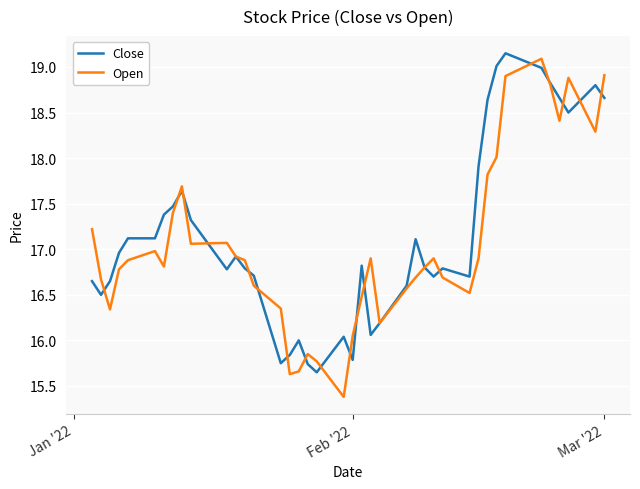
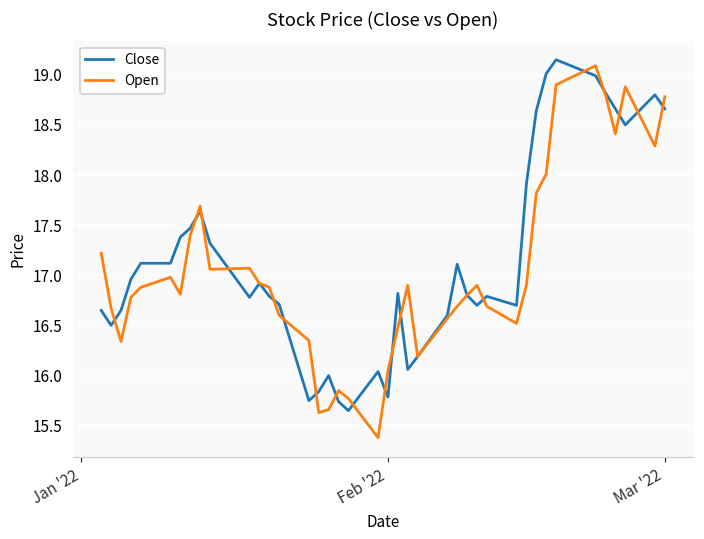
  {
    "Close": {
      "Feb '22": 15.8,
      "Mar '22": 18.7
    },
    "Open": {
      "Feb '22": 16.0,
-     "Mar '22": 18.9
+     "Mar '22": 18.8
    }
  }
